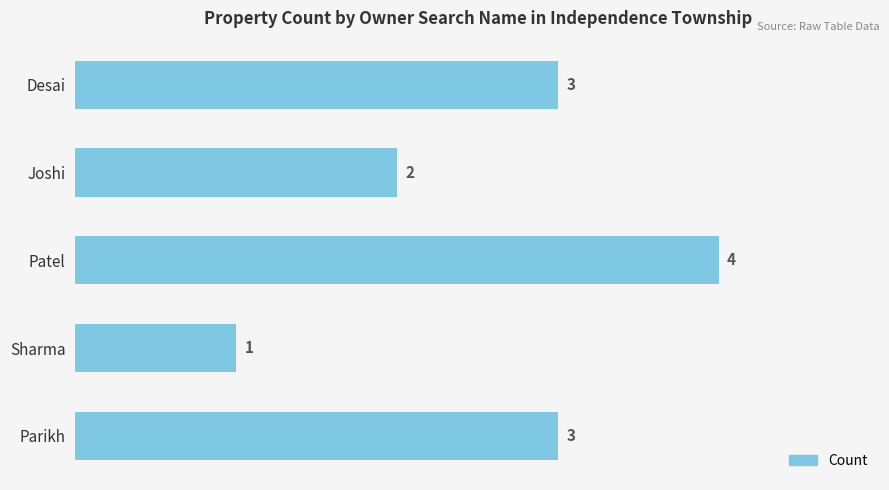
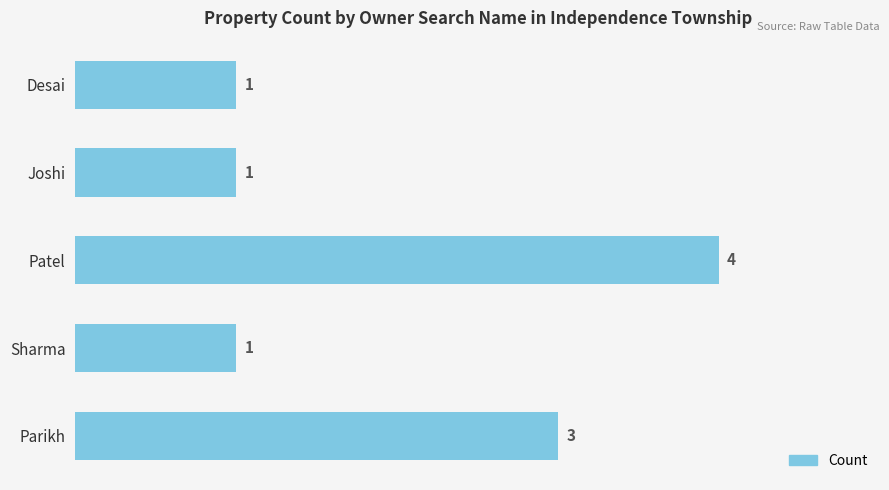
  {
-   "Desai": 3,
-   "Joshi": 2,
+   "Desai": 1,
+   "Joshi": 1,
    "Patel": 4,
    "Sharma": 1,
    "Parikh": 3
  }
